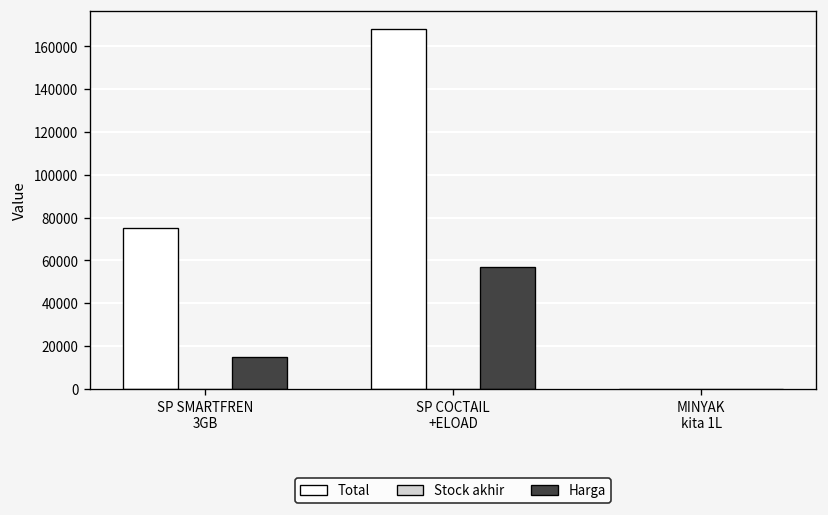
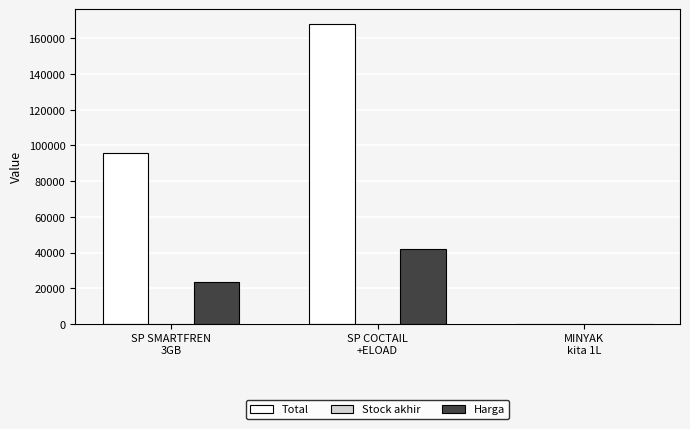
  {
    "Total": {
-     "SP SMARTFREN 3GB": 75000,
+     "SP SMARTFREN 3GB": 96000,
      "SP COCTAIL +ELOAD": 168000
    },
    "Harga": {
-     "SP SMARTFREN 3GB": 15000,
-     "SP COCTAIL +ELOAD": 57000
+     "SP SMARTFREN 3GB": 23000,
+     "SP COCTAIL +ELOAD": 42000
    }
  }
